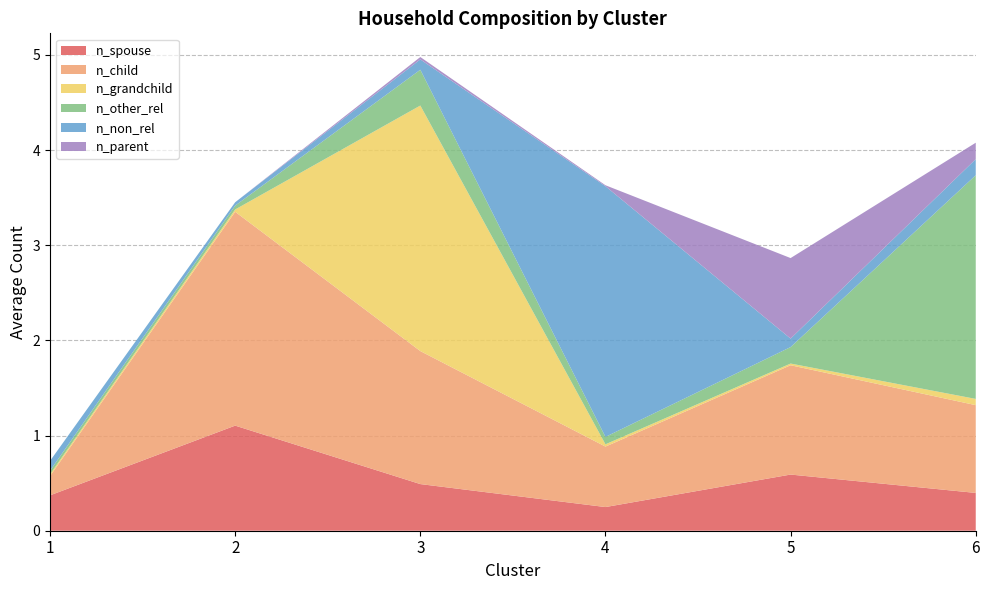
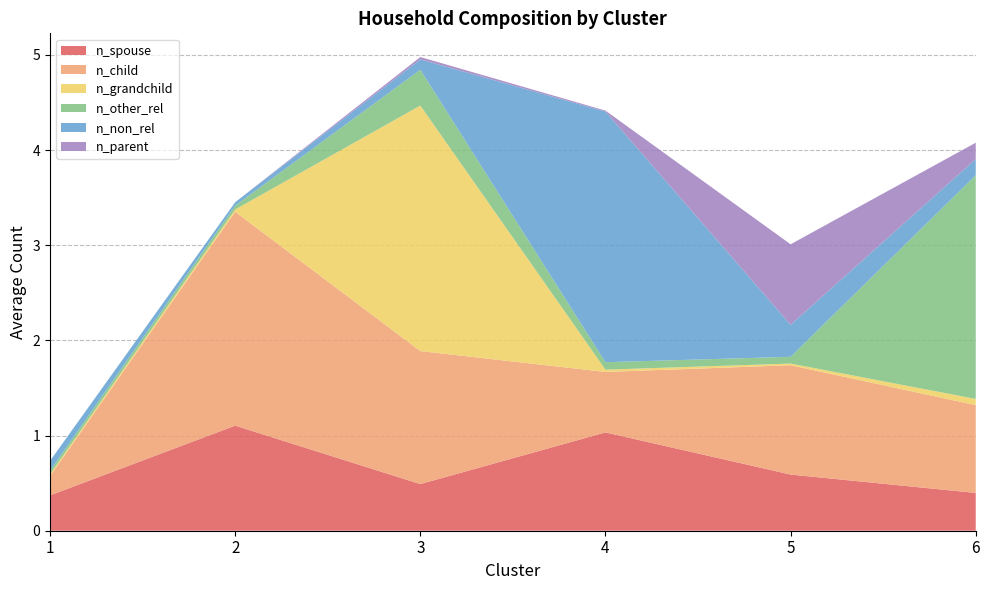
  {
    "n_spouse": {
      "1": 0.4,
      "2": 1.1,
      "3": 0.5,
-     "4": 0.2,
+     "4": 1.0,
      "5": 0.6,
      "6": 0.4
    },
    "n_other_rel": {
      "1": 0.0,
      "2": 0.0,
      "3": 0.4,
      "4": 0.1,
-     "5": 0.2,
+     "5": 0.1,
      "6": 2.4
    },
    "n_non_rel": {
-     "5": 0.1,
+     "5": 0.3,
      "6": 0.2
    },
    "n_parent": {
      "5": 0.8,
      "6": 0.2
    }
  }
